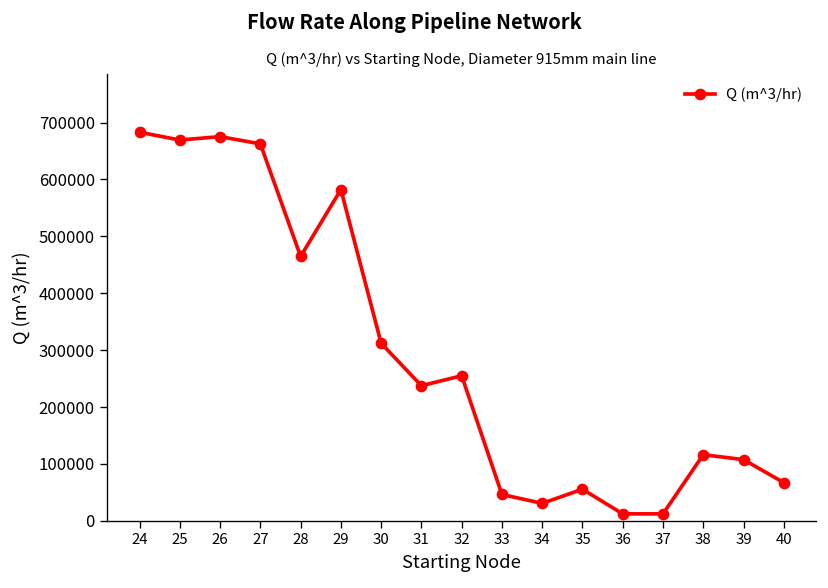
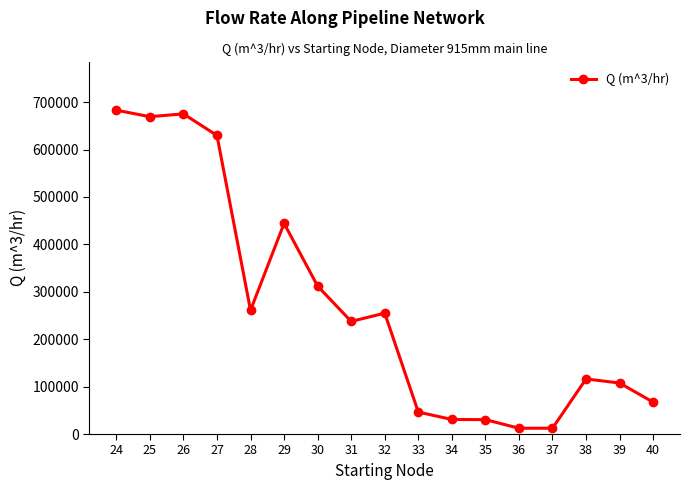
  {
    "24": 680000,
    "25": 670000,
    "26": 680000,
-   "27": 660000,
-   "28": 460000,
-   "29": 580000,
+   "27": 630000,
+   "28": 260000,
+   "29": 440000,
    "30": 310000,
    "31": 240000,
    "32": 250000,
    "33": 50000,
    "34": 30000,
-   "35": 60000,
+   "35": 30000,
    "36": 10000,
    "37": 10000,
    "38": 120000,
    "39": 110000,
    "40": 70000
  }
